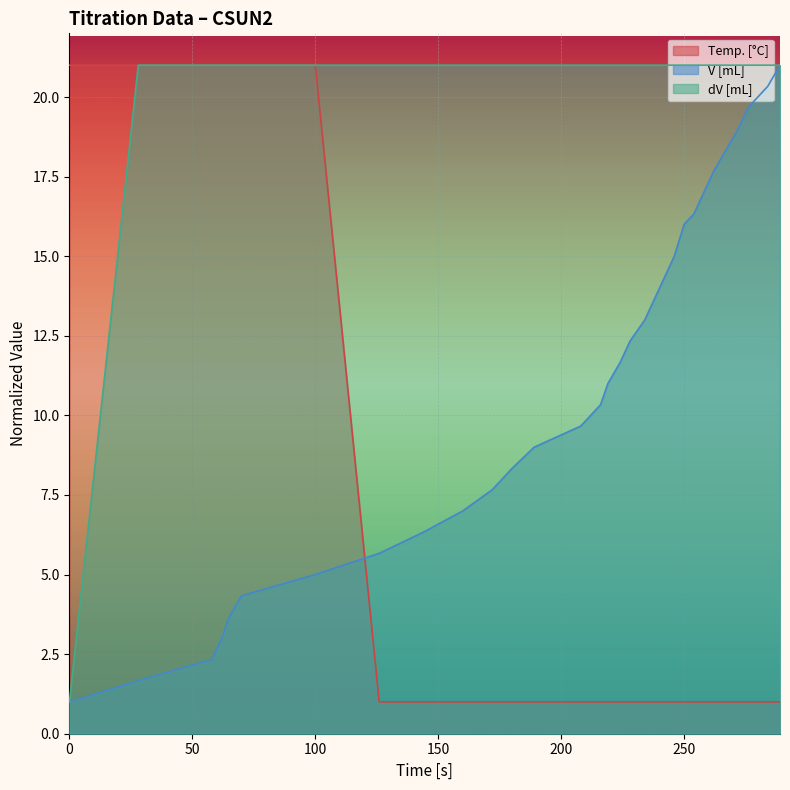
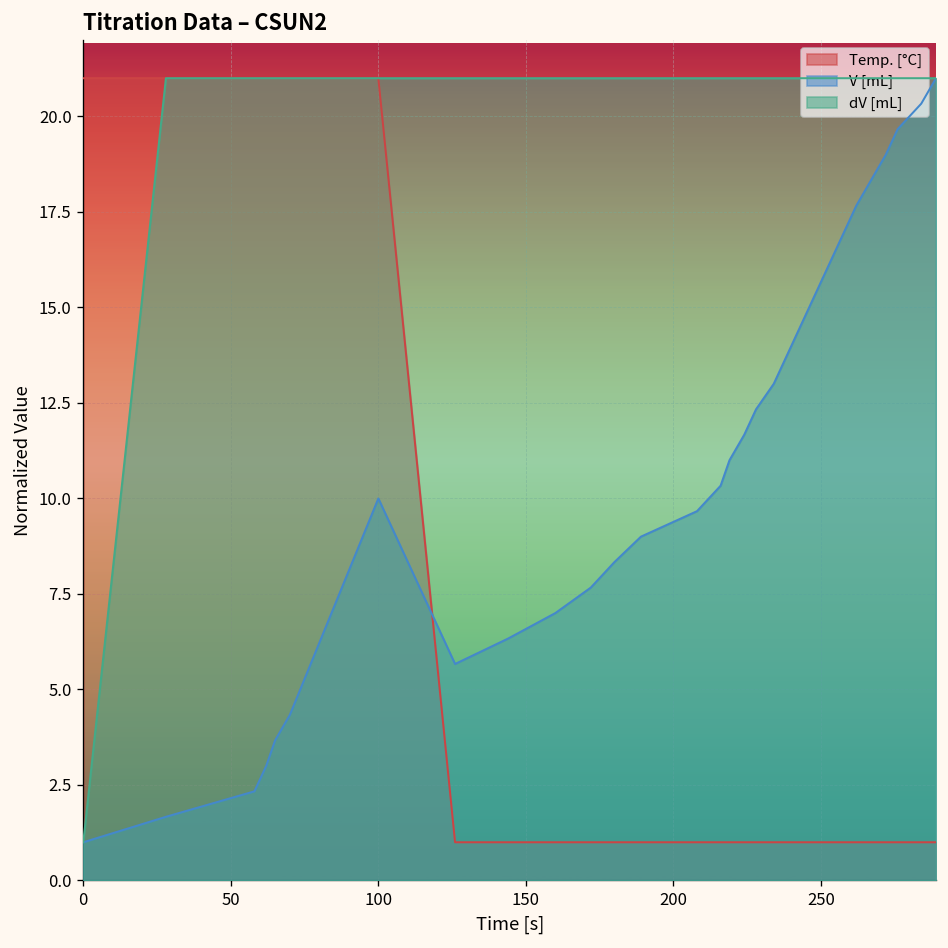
  {
    "Temp. [°C]": {
      "0": 21.0,
      "250": 1.0
    },
    "V [mL]": {
-     "100": 5.0,
-     "250": 16.0
+     "100": 10.0,
+     "250": 15.7
    }
  }
